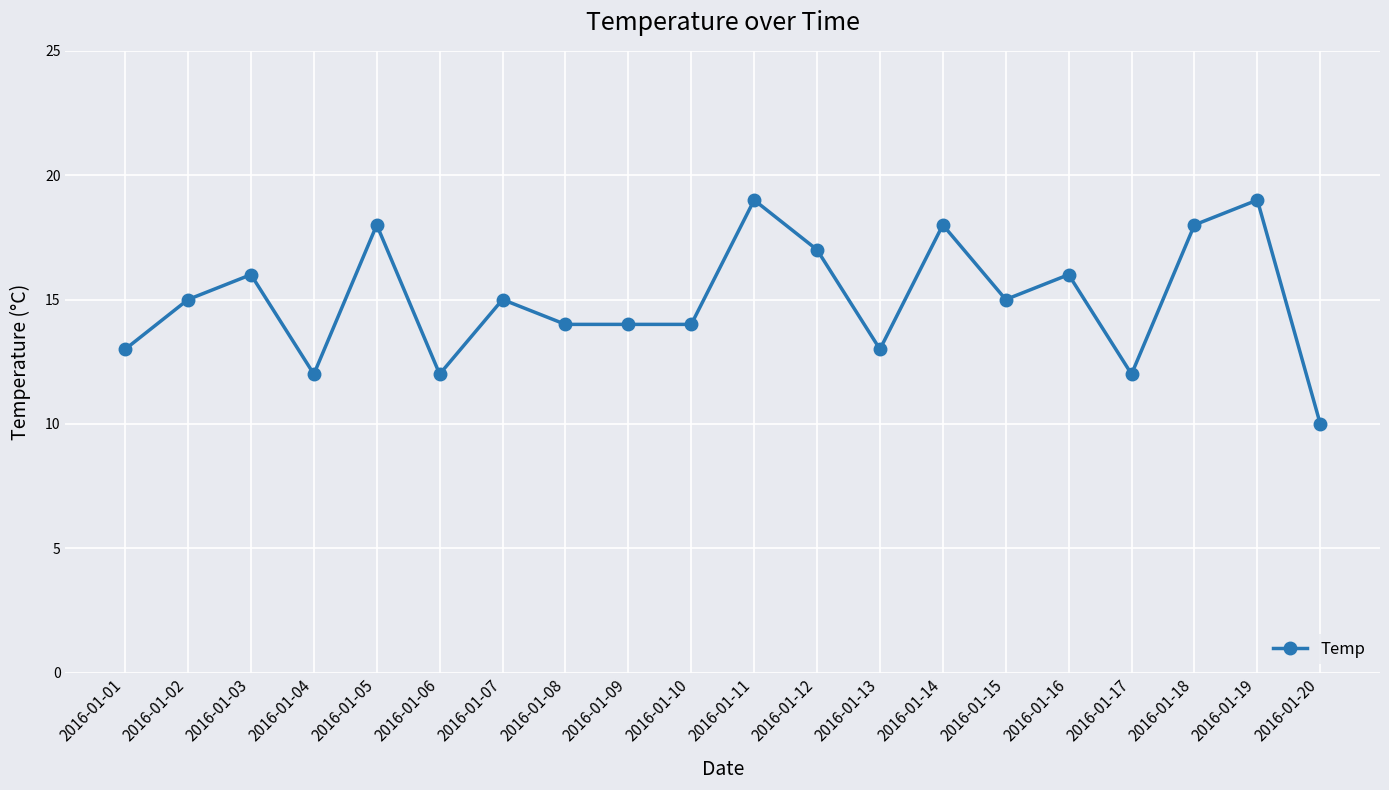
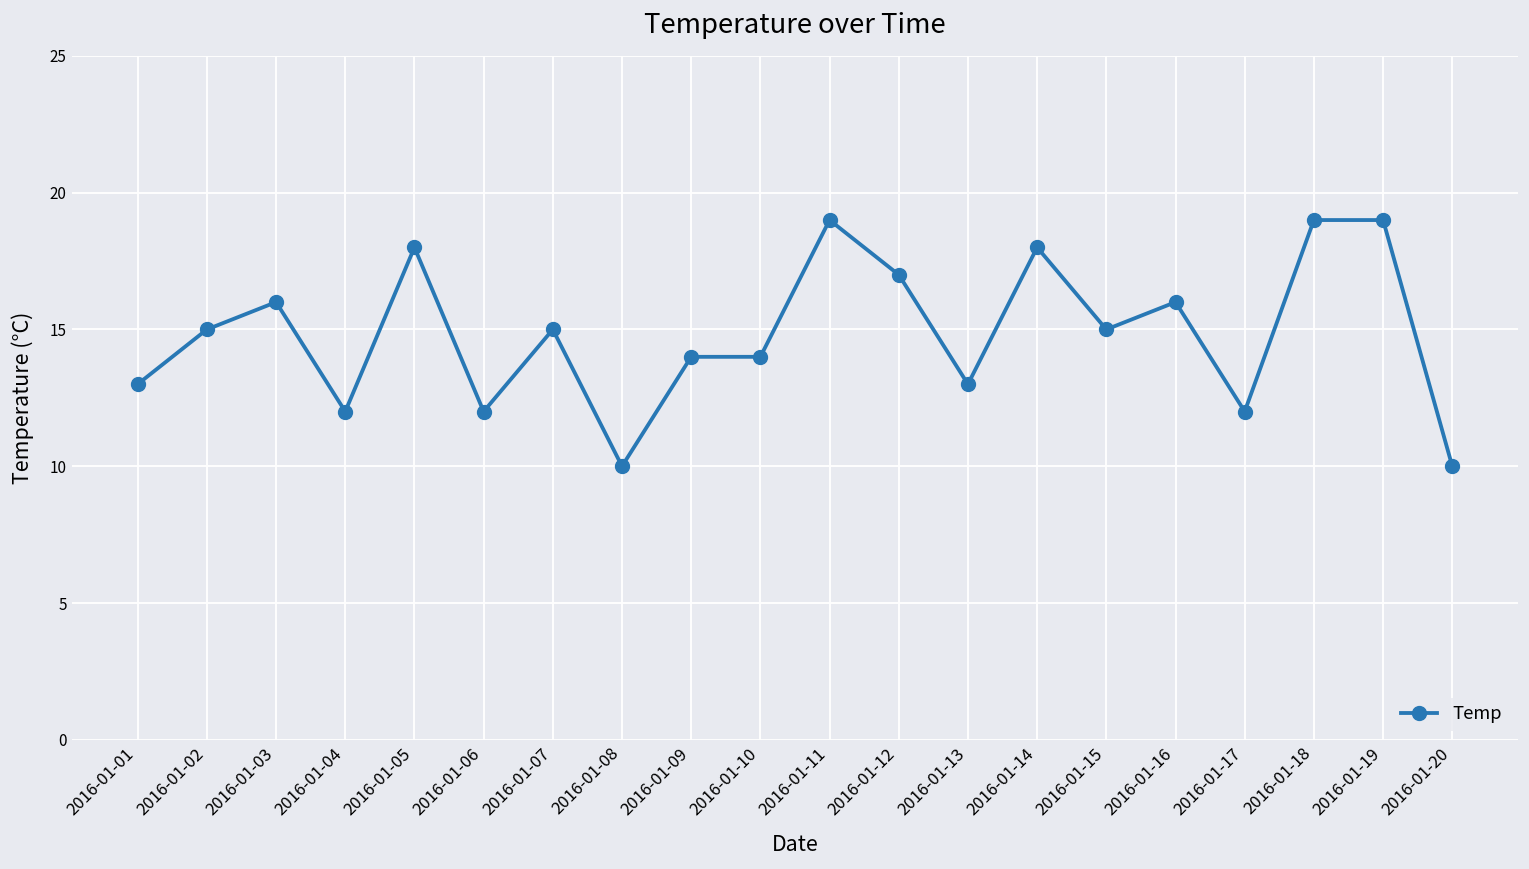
  {
    "2016-01-01": 13,
    "2016-01-02": 15,
    "2016-01-03": 16,
    "2016-01-04": 12,
    "2016-01-05": 18,
    "2016-01-06": 12,
    "2016-01-07": 15,
-   "2016-01-08": 14,
+   "2016-01-08": 10,
    "2016-01-09": 14,
    "2016-01-10": 14,
    "2016-01-11": 19,
    "2016-01-12": 17,
    "2016-01-13": 13,
    "2016-01-14": 18,
    "2016-01-15": 15,
    "2016-01-16": 16,
    "2016-01-17": 12,
-   "2016-01-18": 18,
+   "2016-01-18": 19,
    "2016-01-19": 19,
    "2016-01-20": 10
  }
